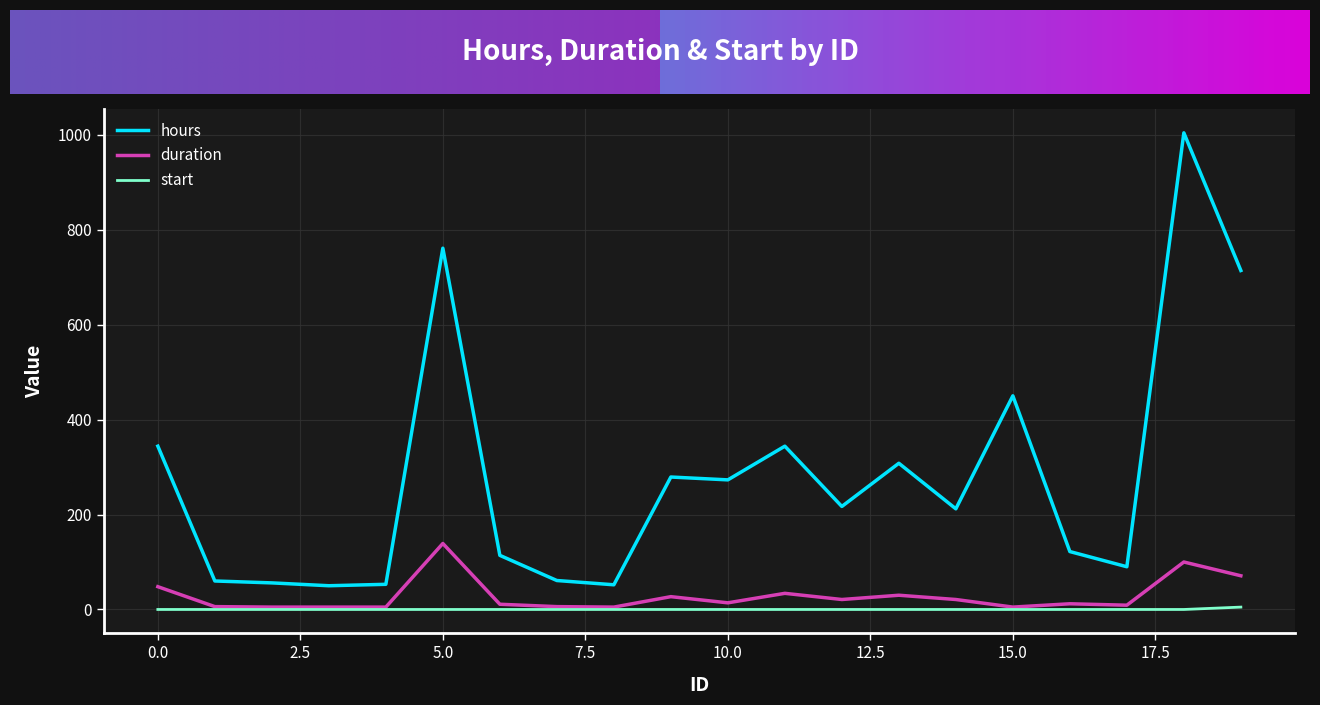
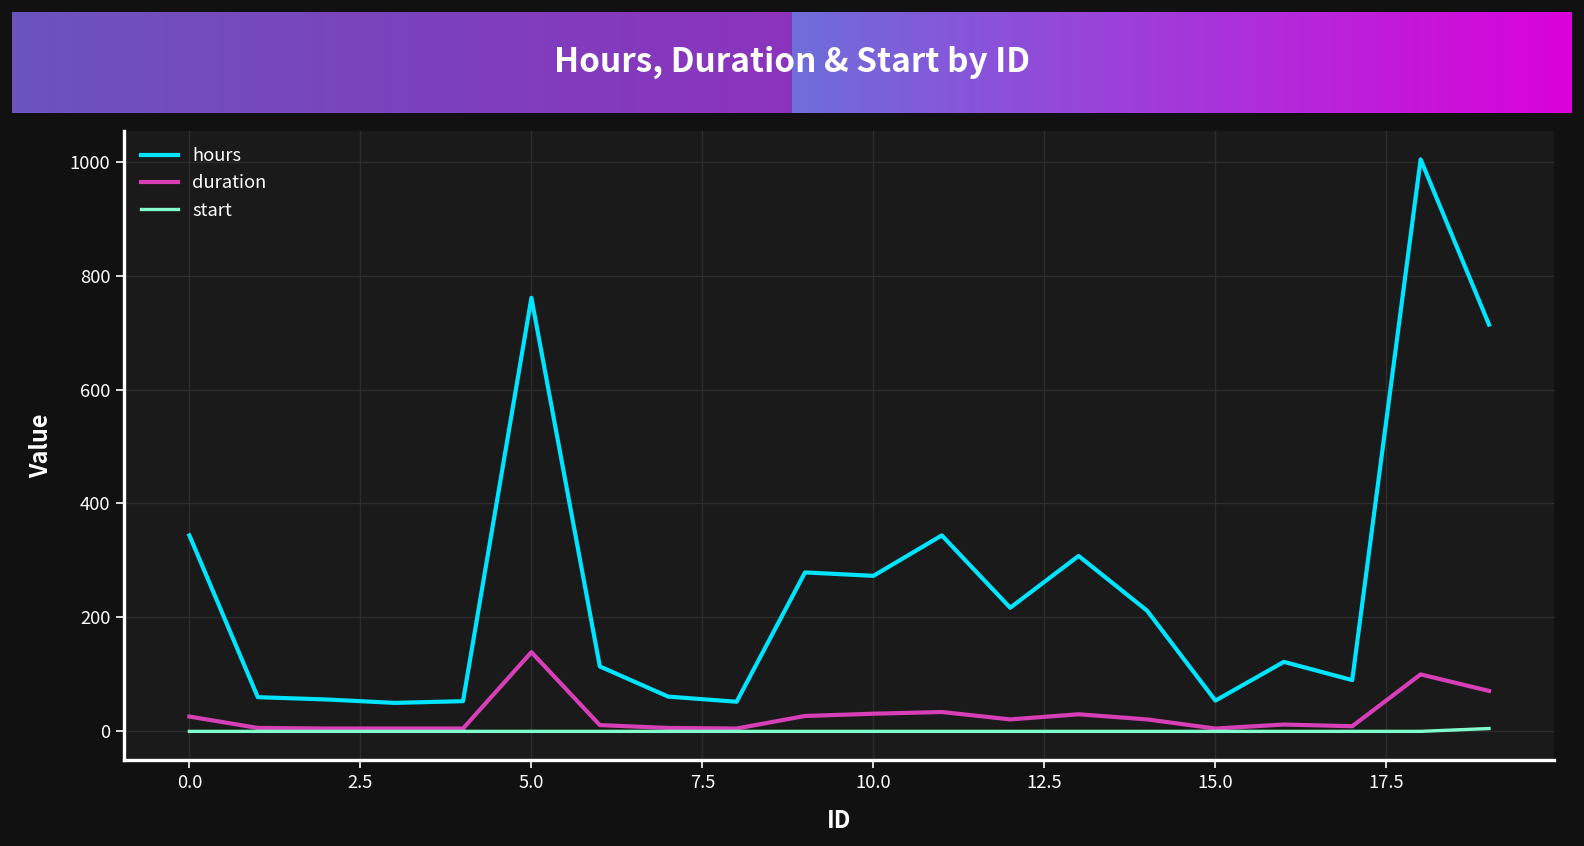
  {
    "hours": {
      "0.0": 340,
      "5.0": 760,
      "10.0": 270,
-     "15.0": 450
+     "15.0": 50
    },
    "duration": {
-     "0.0": 50,
+     "0.0": 30,
      "5.0": 140,
-     "10.0": 10
+     "10.0": 30
    },
    "start": {
      "0.0": 0,
      "5.0": 0,
      "10.0": 0
    }
  }
